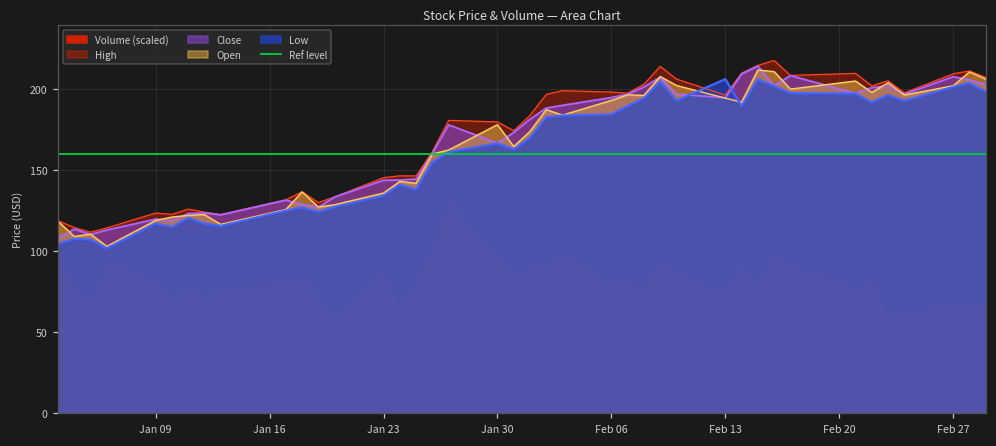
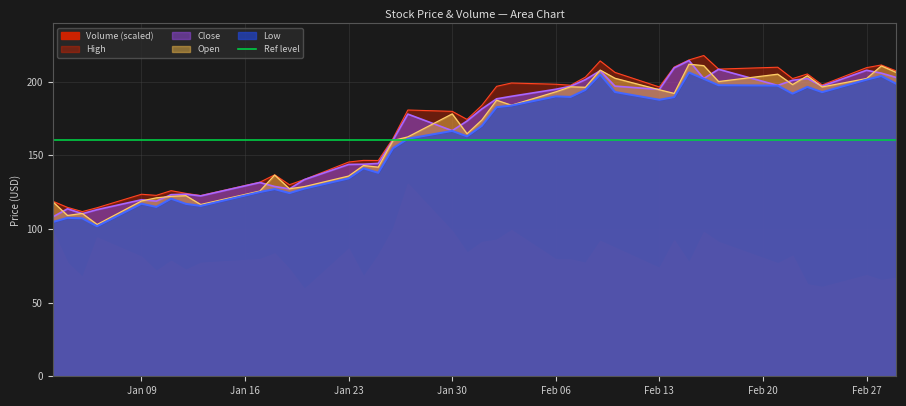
  {
    "Close": {
      "Feb 27": 208
    },
    "Low": {
      "Jan 09": 117,
-     "Feb 06": 184,
-     "Feb 13": 206
+     "Feb 06": 190,
+     "Feb 13": 188
    }
  }
